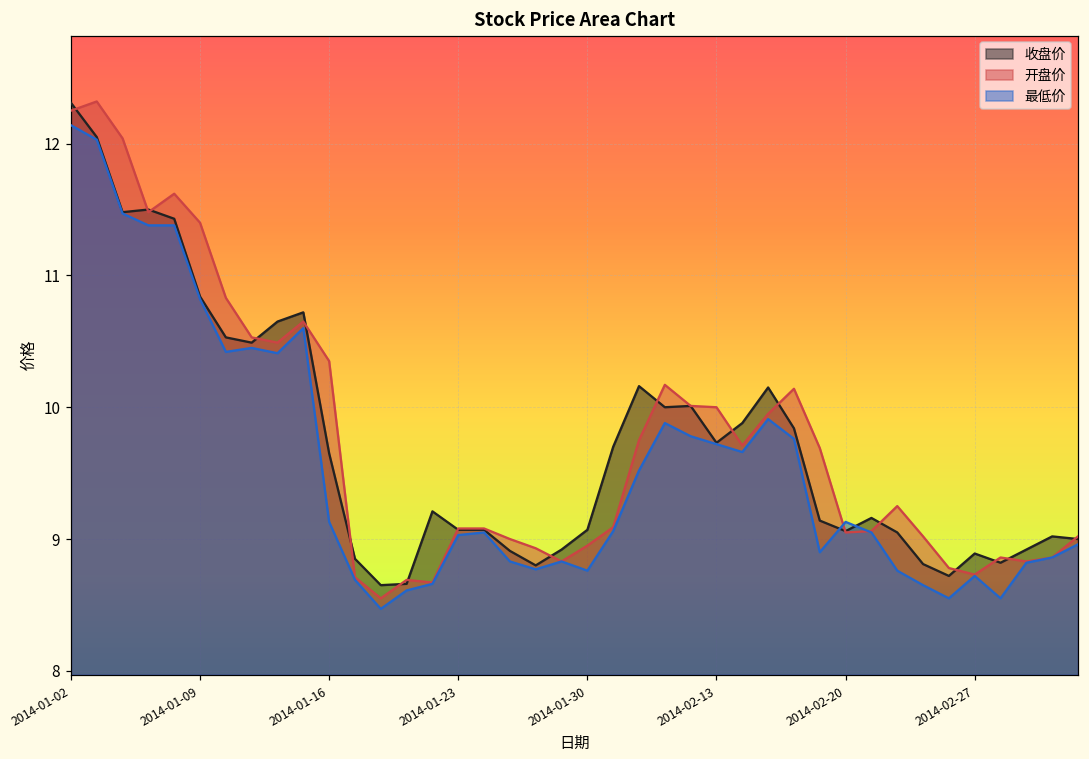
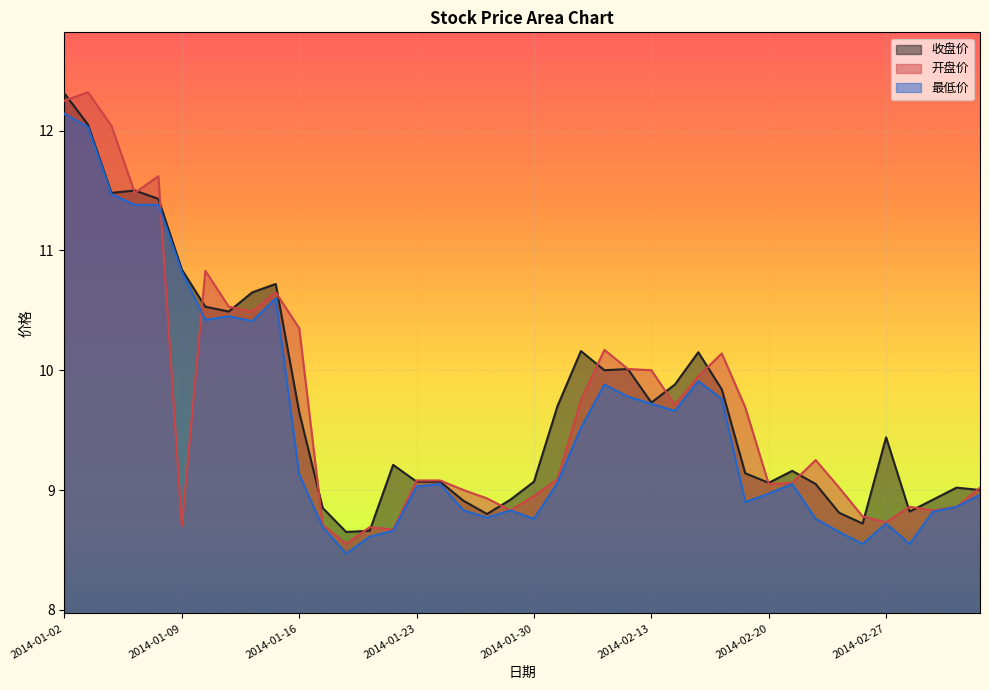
  {
    "收盘价": {
      "2014-01-02": 12.31,
      "2014-01-16": 9.65,
      "2014-01-30": 9.07,
-     "2014-02-27": 8.89
+     "2014-02-27": 9.44
    },
    "开盘价": {
      "2014-01-02": 12.25,
-     "2014-01-09": 11.4,
+     "2014-01-09": 8.7,
      "2014-01-16": 10.35,
      "2014-01-30": 8.95,
      "2014-02-13": 10.0
    },
    "最低价": {
      "2014-01-02": 12.14,
      "2014-01-16": 9.13,
      "2014-01-23": 9.03,
      "2014-01-30": 8.76,
-     "2014-02-20": 9.13
+     "2014-02-20": 8.97
    }
  }
